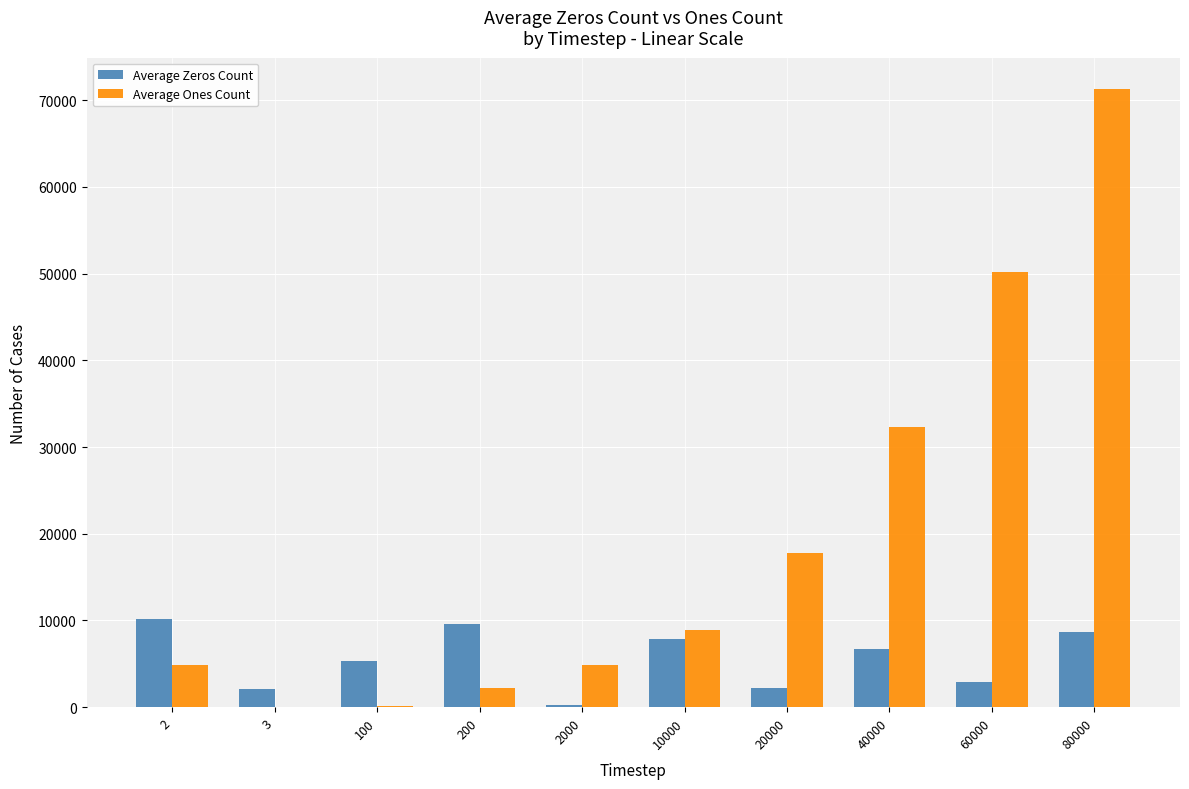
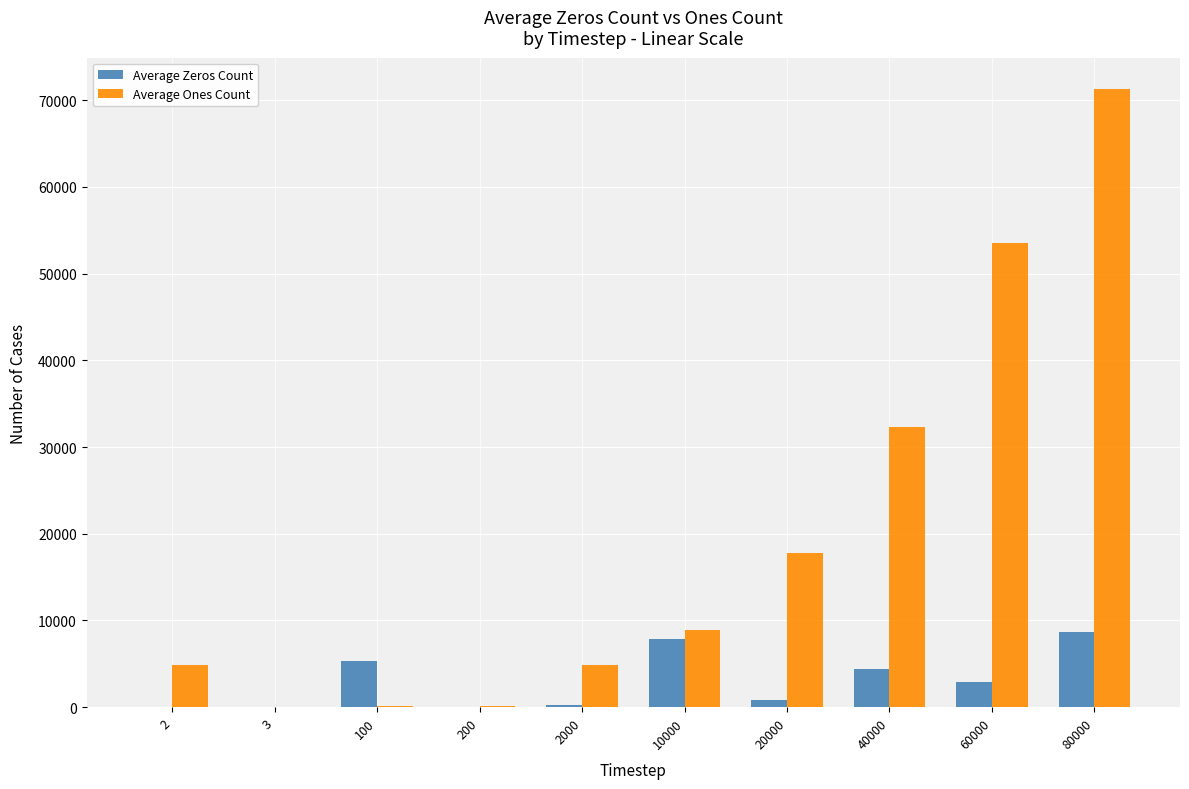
  {
    "Average Zeros Count": {
-     "2": 10000,
-     "3": 2000,
+     "2": 0,
+     "3": 0,
      "100": 5000,
-     "200": 10000,
+     "200": 0,
      "10000": 8000,
-     "20000": 2000,
-     "40000": 7000,
+     "20000": 1000,
+     "40000": 4000,
      "60000": 3000,
      "80000": 9000
    },
    "Average Ones Count": {
      "2": 5000,
-     "200": 2000,
+     "200": 0,
      "2000": 5000,
      "10000": 9000,
      "20000": 18000,
      "40000": 32000,
-     "60000": 50000,
+     "60000": 53000,
      "80000": 71000
    }
  }
